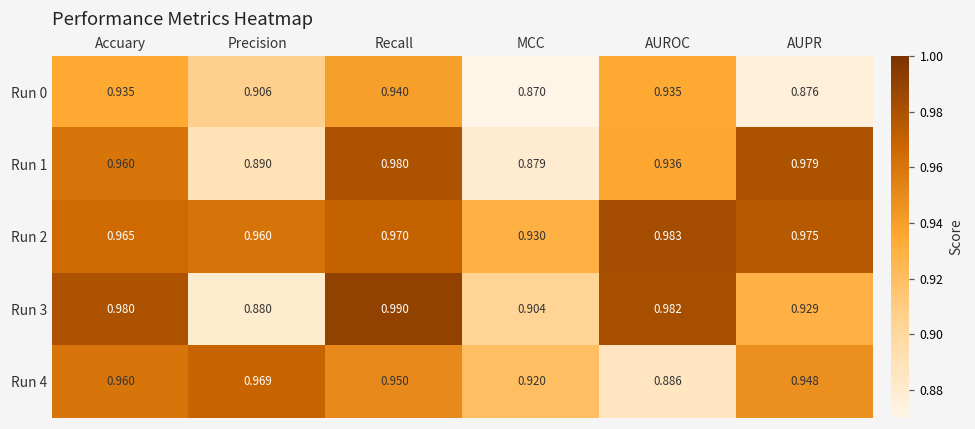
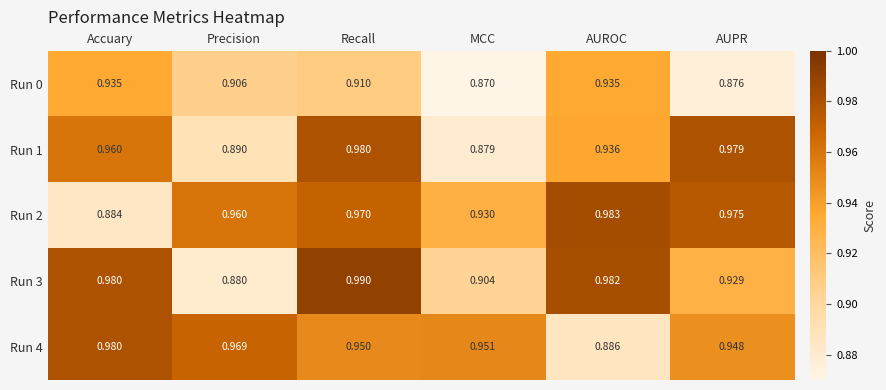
  {
    "Run 0": {
      "Accuary": 0.935,
      "Precision": 0.906,
-     "Recall": 0.940,
+     "Recall": 0.910,
      "MCC": 0.870,
      "AUROC": 0.935,
      "AUPR": 0.876
    },
    "Run 1": {
      "Accuary": 0.960,
      "Precision": 0.890,
      "Recall": 0.980,
      "MCC": 0.879,
      "AUROC": 0.936,
      "AUPR": 0.979
    },
    "Run 2": {
-     "Accuary": 0.965,
+     "Accuary": 0.884,
      "Precision": 0.960,
      "Recall": 0.970,
      "MCC": 0.930,
      "AUROC": 0.983,
      "AUPR": 0.975
    },
    "Run 3": {
      "Accuary": 0.980,
      "Precision": 0.880,
      "Recall": 0.990,
      "MCC": 0.904,
      "AUROC": 0.982,
      "AUPR": 0.929
    },
    "Run 4": {
-     "Accuary": 0.960,
+     "Accuary": 0.980,
      "Precision": 0.969,
      "Recall": 0.950,
-     "MCC": 0.920,
+     "MCC": 0.951,
      "AUROC": 0.886,
      "AUPR": 0.948
    }
  }
